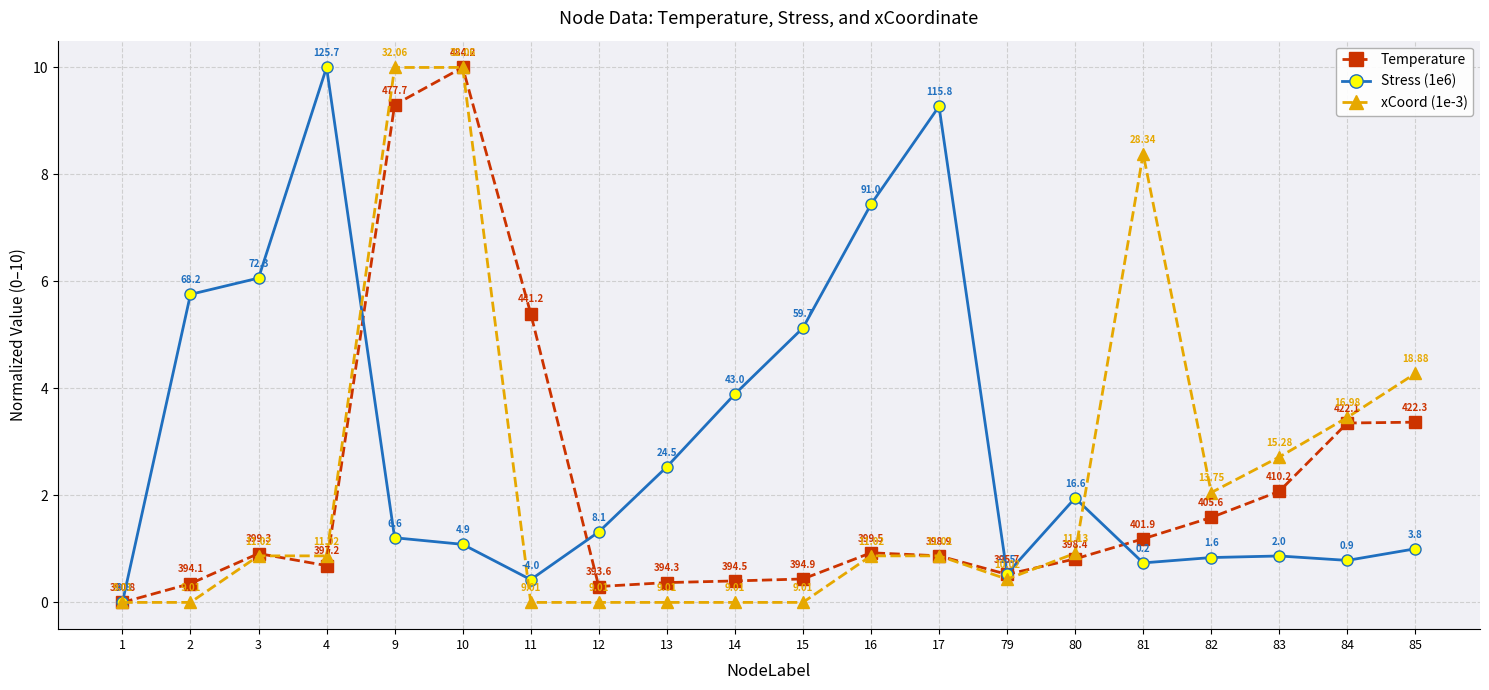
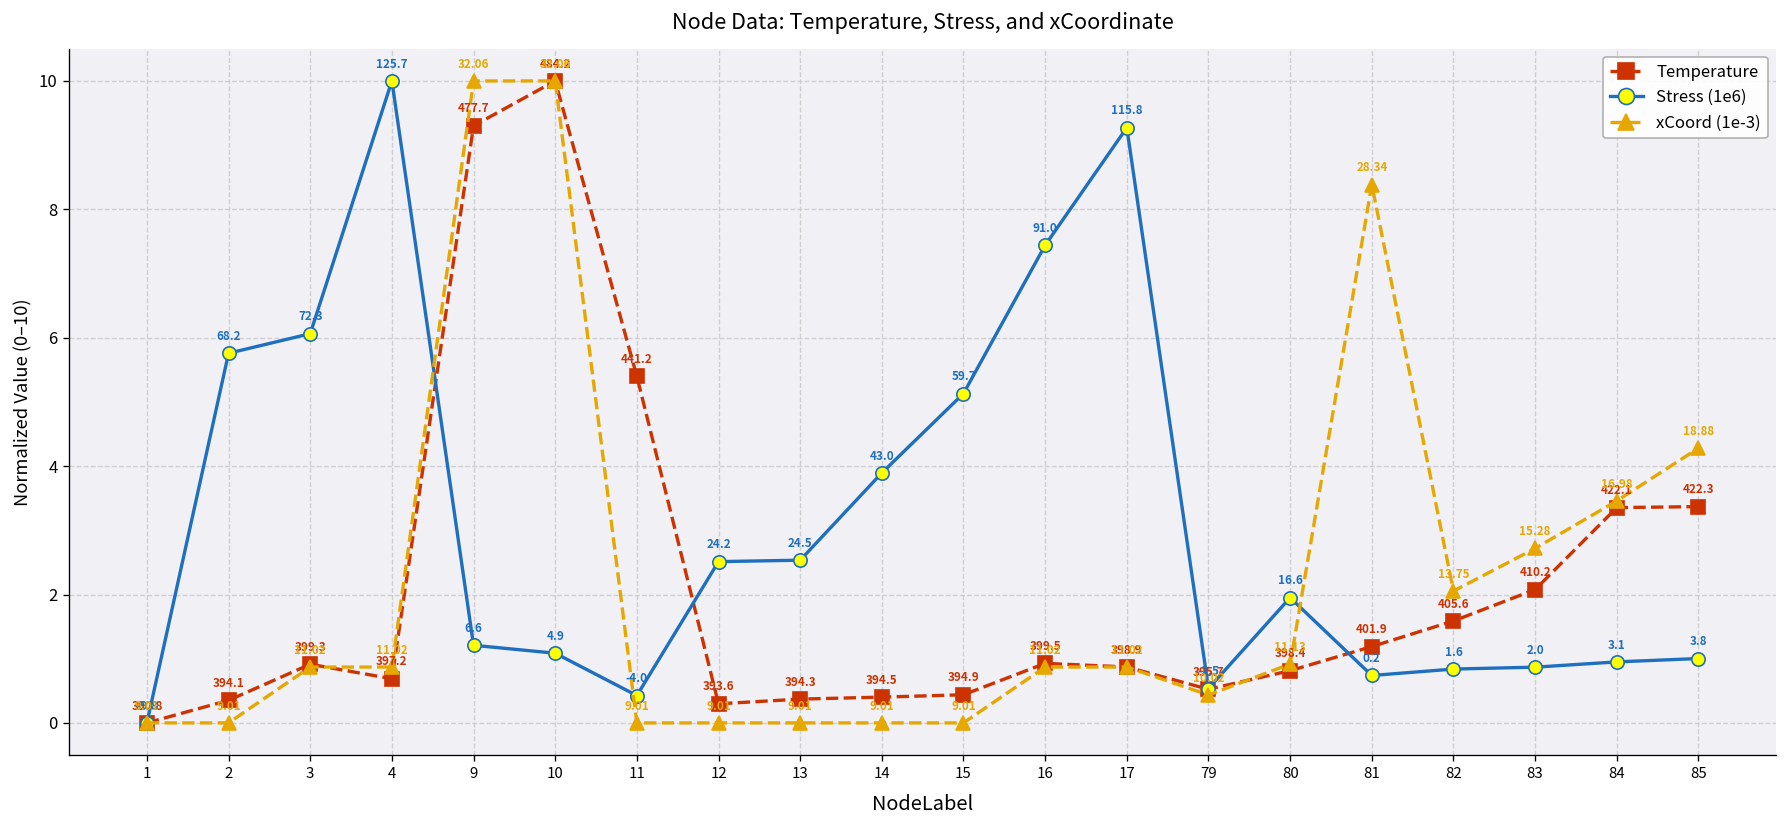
  {
    "Temperature": {
      "82": 1.6
    },
    "Stress (1e6)": {
-     "12": 8.1,
-     "84": 0.9
+     "12": 24.2,
+     "84": 3.1
    },
    "xCoord (1e-3)": {
      "2": 0.0,
      "11": 0.0,
      "12": 0.0,
      "13": 0.0,
      "14": 0.0,
      "15": 0.0,
      "16": 0.9,
      "79": 0.4
    }
  }
